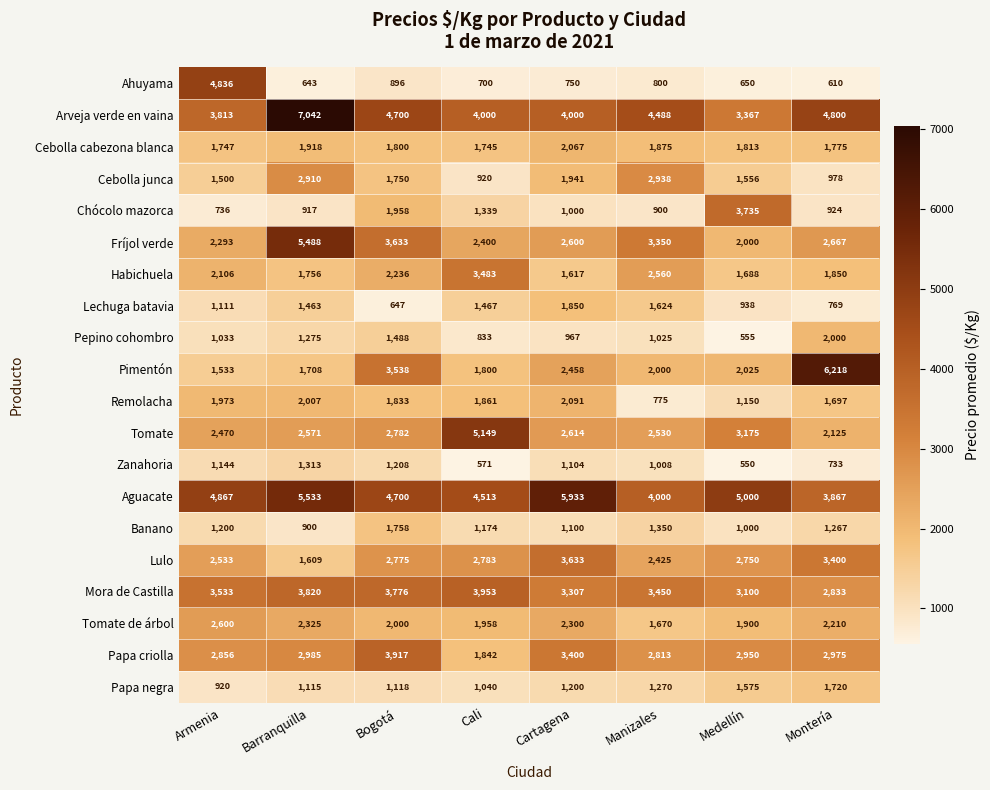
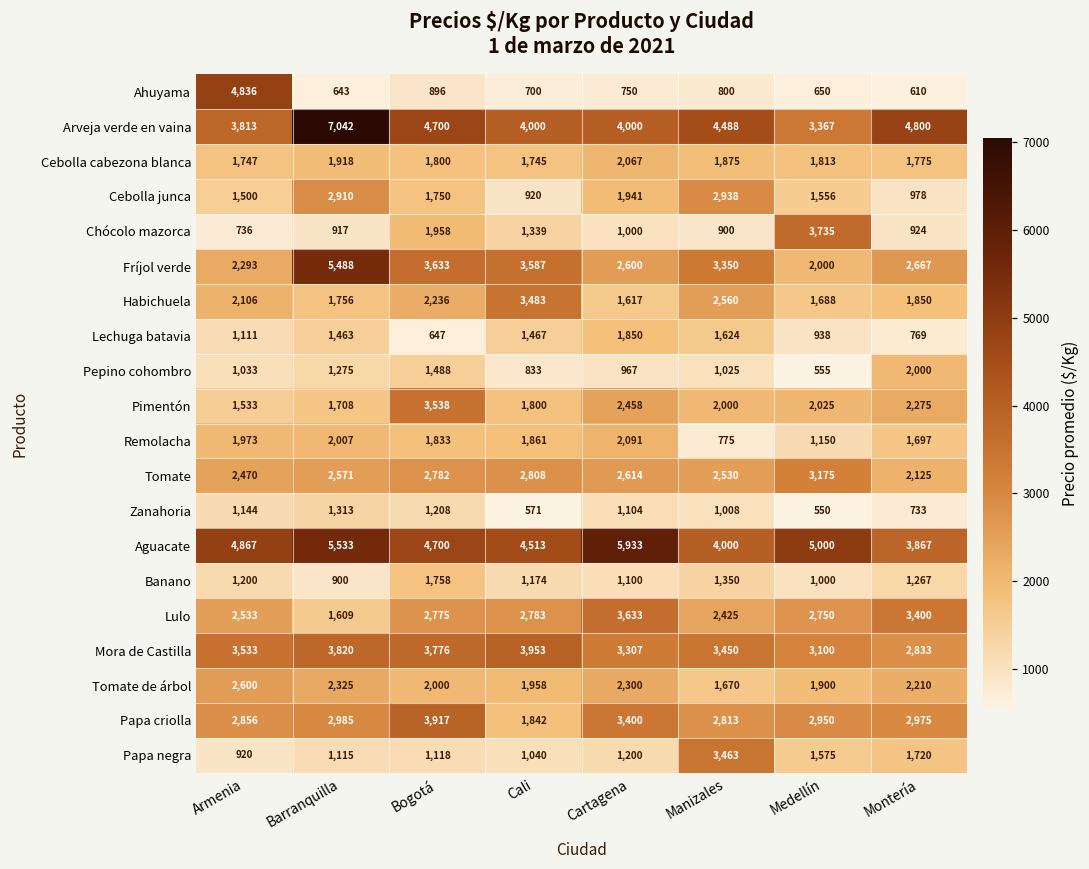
  {
    "Ahuyama": {
      "Armenia": "4,836",
      "Barranquilla": "643",
      "Bogotá": "896",
      "Cali": "700",
      "Cartagena": "750",
      "Manizales": "800",
      "Medellín": "650",
      "Montería": "610"
    },
    "Arveja verde en vaina": {
      "Armenia": "3,813",
      "Barranquilla": "7,042",
      "Bogotá": "4,700",
      "Cali": "4,000",
      "Cartagena": "4,000",
      "Manizales": "4,488",
      "Medellín": "3,367",
      "Montería": "4,800"
    },
    "Cebolla cabezona blanca": {
      "Armenia": "1,747",
      "Barranquilla": "1,918",
      "Bogotá": "1,800",
      "Cali": "1,745",
      "Cartagena": "2,067",
      "Manizales": "1,875",
      "Medellín": "1,813",
      "Montería": "1,775"
    },
    "Cebolla junca": {
      "Armenia": "1,500",
      "Barranquilla": "2,910",
      "Bogotá": "1,750",
      "Cali": "920",
      "Cartagena": "1,941",
      "Manizales": "2,938",
      "Medellín": "1,556",
      "Montería": "978"
    },
    "Chócolo mazorca": {
      "Armenia": "736",
      "Barranquilla": "917",
      "Bogotá": "1,958",
      "Cali": "1,339",
      "Cartagena": "1,000",
      "Manizales": "900",
      "Medellín": "3,735",
      "Montería": "924"
    },
    "Fríjol verde": {
      "Armenia": "2,293",
      "Barranquilla": "5,488",
      "Bogotá": "3,633",
-     "Cali": "2,400",
+     "Cali": "3,587",
      "Cartagena": "2,600",
      "Manizales": "3,350",
      "Medellín": "2,000",
      "Montería": "2,667"
    },
    "Habichuela": {
      "Armenia": "2,106",
      "Barranquilla": "1,756",
      "Bogotá": "2,236",
      "Cali": "3,483",
      "Cartagena": "1,617",
      "Manizales": "2,560",
      "Medellín": "1,688",
      "Montería": "1,850"
    },
    "Lechuga batavia": {
      "Armenia": "1,111",
      "Barranquilla": "1,463",
      "Bogotá": "647",
      "Cali": "1,467",
      "Cartagena": "1,850",
      "Manizales": "1,624",
      "Medellín": "938",
      "Montería": "769"
    },
    "Pepino cohombro": {
      "Armenia": "1,033",
      "Barranquilla": "1,275",
      "Bogotá": "1,488",
      "Cali": "833",
      "Cartagena": "967",
      "Manizales": "1,025",
      "Medellín": "555",
      "Montería": "2,000"
    },
    "Pimentón": {
      "Armenia": "1,533",
      "Barranquilla": "1,708",
      "Bogotá": "3,538",
      "Cali": "1,800",
      "Cartagena": "2,458",
      "Manizales": "2,000",
      "Medellín": "2,025",
-     "Montería": "6,218"
+     "Montería": "2,275"
    },
    "Remolacha": {
      "Armenia": "1,973",
      "Barranquilla": "2,007",
      "Bogotá": "1,833",
      "Cali": "1,861",
      "Cartagena": "2,091",
      "Manizales": "775",
      "Medellín": "1,150",
      "Montería": "1,697"
    },
    "Tomate": {
      "Armenia": "2,470",
      "Barranquilla": "2,571",
      "Bogotá": "2,782",
-     "Cali": "5,149",
+     "Cali": "2,808",
      "Cartagena": "2,614",
      "Manizales": "2,530",
      "Medellín": "3,175",
      "Montería": "2,125"
    },
    "Zanahoria": {
      "Armenia": "1,144",
      "Barranquilla": "1,313",
      "Bogotá": "1,208",
      "Cali": "571",
      "Cartagena": "1,104",
      "Manizales": "1,008",
      "Medellín": "550",
      "Montería": "733"
    },
    "Aguacate": {
      "Armenia": "4,867",
      "Barranquilla": "5,533",
      "Bogotá": "4,700",
      "Cali": "4,513",
      "Cartagena": "5,933",
      "Manizales": "4,000",
      "Medellín": "5,000",
      "Montería": "3,867"
    },
    "Banano": {
      "Armenia": "1,200",
      "Barranquilla": "900",
      "Bogotá": "1,758",
      "Cali": "1,174",
      "Cartagena": "1,100",
      "Manizales": "1,350",
      "Medellín": "1,000",
      "Montería": "1,267"
    },
    "Lulo": {
      "Armenia": "2,533",
      "Barranquilla": "1,609",
      "Bogotá": "2,775",
      "Cali": "2,783",
      "Cartagena": "3,633",
      "Manizales": "2,425",
      "Medellín": "2,750",
      "Montería": "3,400"
    },
    "Mora de Castilla": {
      "Armenia": "3,533",
      "Barranquilla": "3,820",
      "Bogotá": "3,776",
      "Cali": "3,953",
      "Cartagena": "3,307",
      "Manizales": "3,450",
      "Medellín": "3,100",
      "Montería": "2,833"
    },
    "Tomate de árbol": {
      "Armenia": "2,600",
      "Barranquilla": "2,325",
      "Bogotá": "2,000",
      "Cali": "1,958",
      "Cartagena": "2,300",
      "Manizales": "1,670",
      "Medellín": "1,900",
      "Montería": "2,210"
    },
    "Papa criolla": {
      "Armenia": "2,856",
      "Barranquilla": "2,985",
      "Bogotá": "3,917",
      "Cali": "1,842",
      "Cartagena": "3,400",
      "Manizales": "2,813",
      "Medellín": "2,950",
      "Montería": "2,975"
    },
    "Papa negra": {
      "Armenia": "920",
      "Barranquilla": "1,115",
      "Bogotá": "1,118",
      "Cali": "1,040",
      "Cartagena": "1,200",
-     "Manizales": "1,270",
+     "Manizales": "3,463",
      "Medellín": "1,575",
      "Montería": "1,720"
    }
  }
